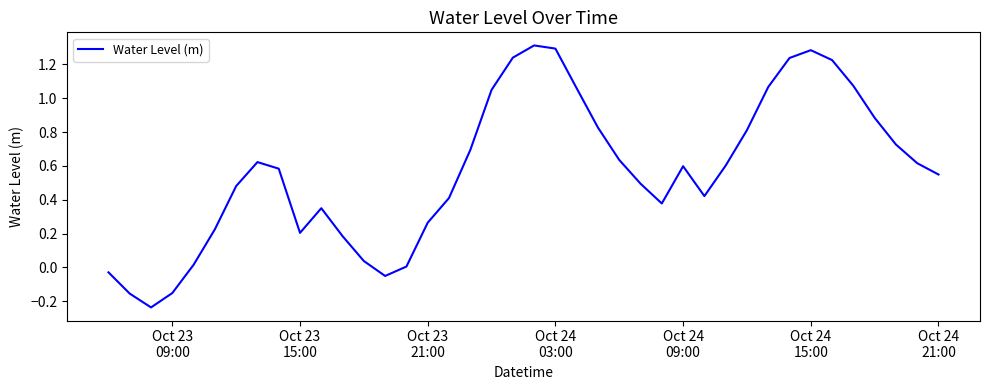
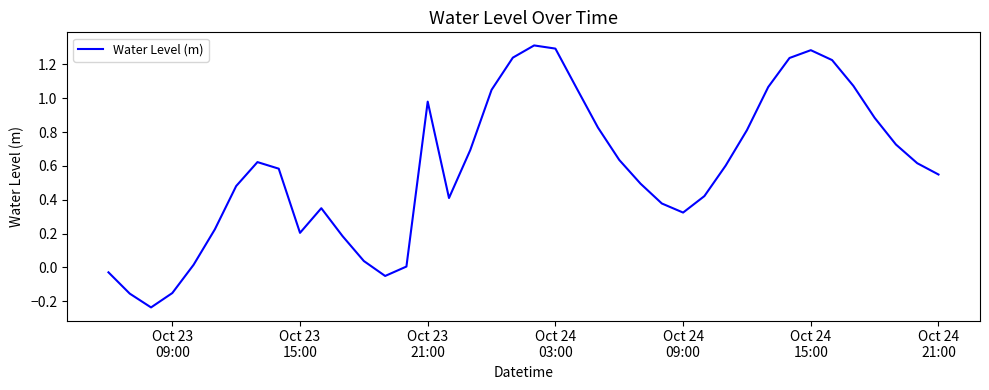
  {
    "Oct 23 09:00": -0.15,
    "Oct 23 15:00": 0.20,
-   "Oct 23 21:00": 0.26,
+   "Oct 23 21:00": 0.98,
    "Oct 24 03:00": 1.29,
-   "Oct 24 09:00": 0.60,
+   "Oct 24 09:00": 0.32,
    "Oct 24 15:00": 1.28,
    "Oct 24 21:00": 0.55
  }
